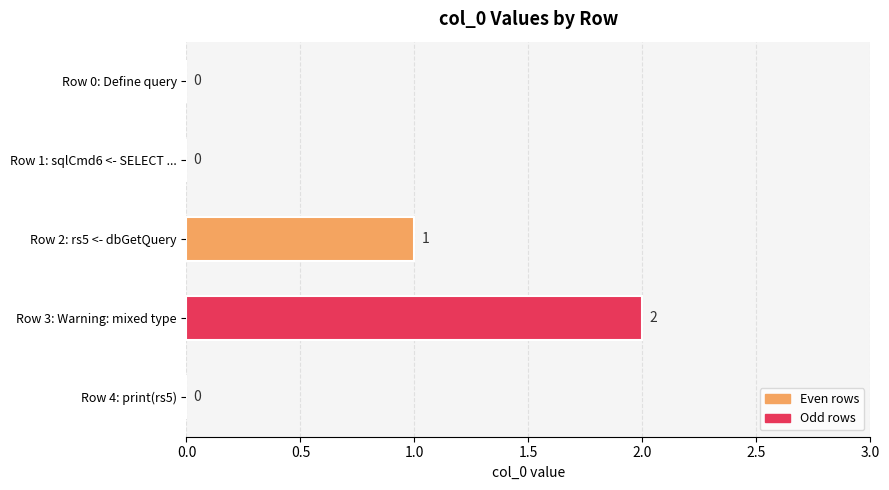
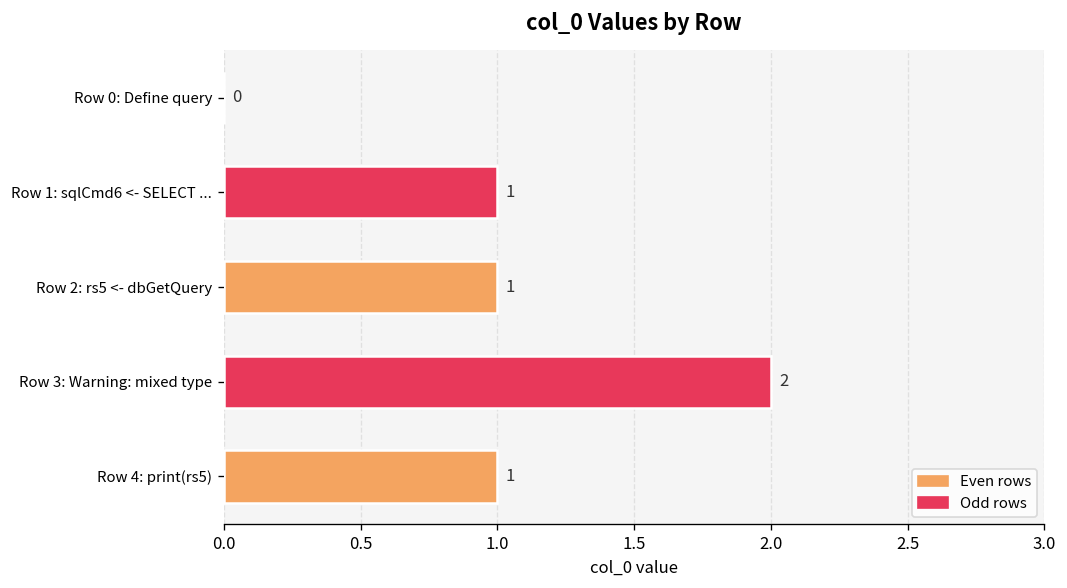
  {
    "Row 0: Define query": 0,
-   "Row 1: sqlCmd6 <- SELECT ...": 0,
+   "Row 1: sqlCmd6 <- SELECT ...": 1,
    "Row 2: rs5 <- dbGetQuery": 1,
    "Row 3: Warning: mixed type": 2,
-   "Row 4: print(rs5)": 0
+   "Row 4: print(rs5)": 1
  }
